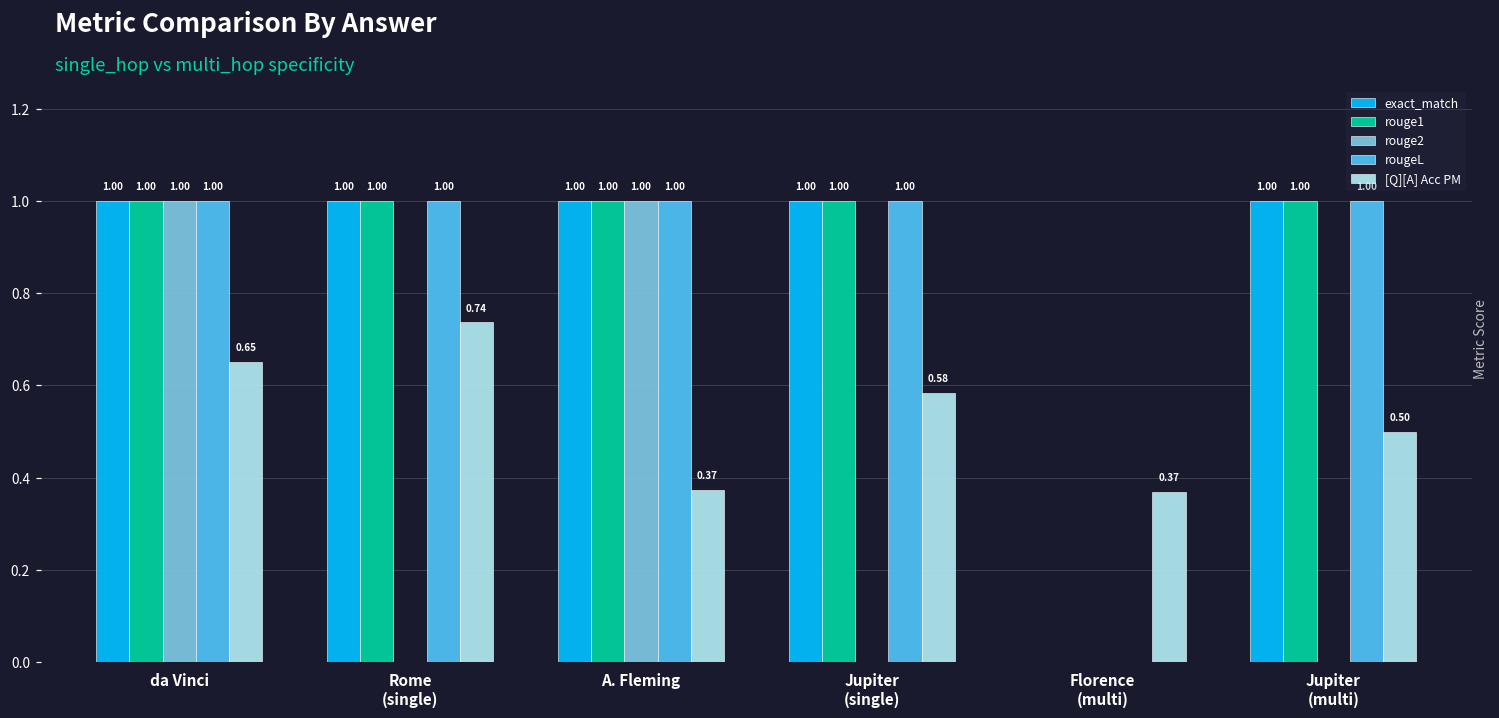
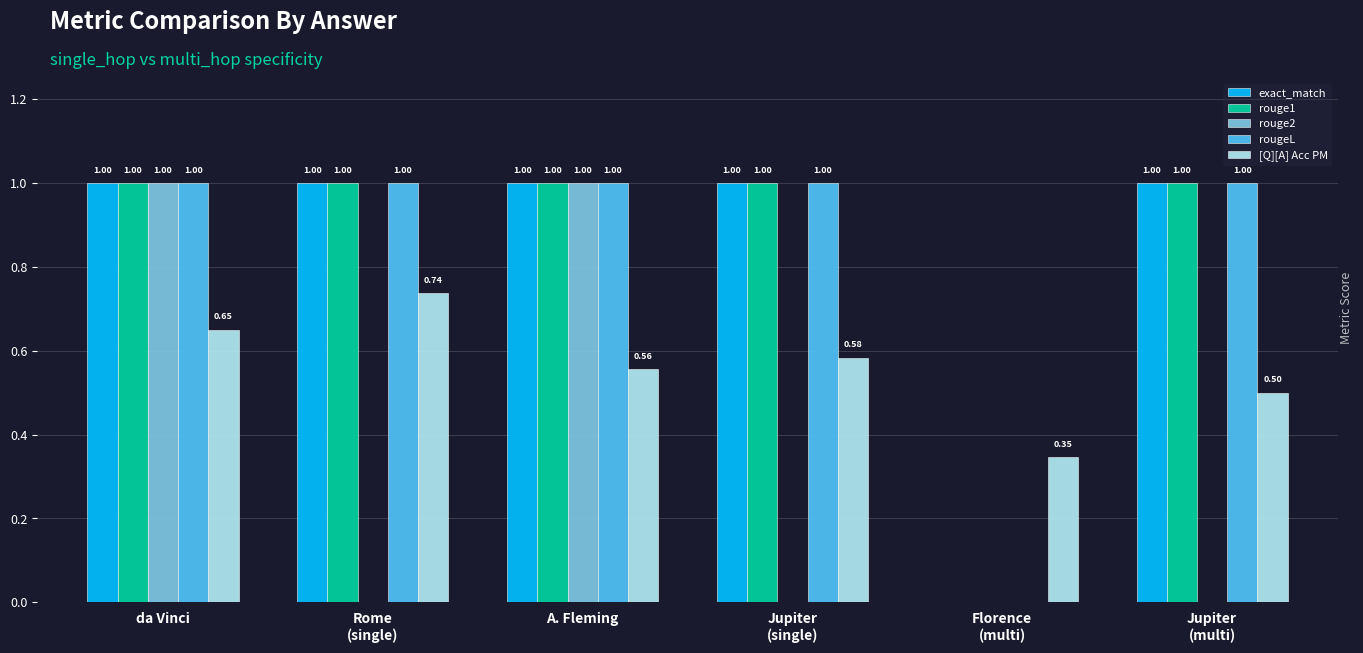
  {
    "exact_match": {
      "da Vinci": 1.00,
      "Rome (single)": 1.00,
      "A. Fleming": 1.00,
      "Jupiter (single)": 1.00,
      "Jupiter (multi)": 1.00
    },
    "rouge1": {
      "da Vinci": 1.00,
      "Rome (single)": 1.00,
      "A. Fleming": 1.00,
      "Jupiter (single)": 1.00,
      "Jupiter (multi)": 1.00
    },
    "[Q][A] Acc PM": {
      "da Vinci": 0.65,
      "Rome (single)": 0.74,
-     "A. Fleming": 0.37,
+     "A. Fleming": 0.56,
      "Jupiter (single)": 0.58,
-     "Florence (multi)": 0.37,
+     "Florence (multi)": 0.35,
      "Jupiter (multi)": 0.50
    }
  }
